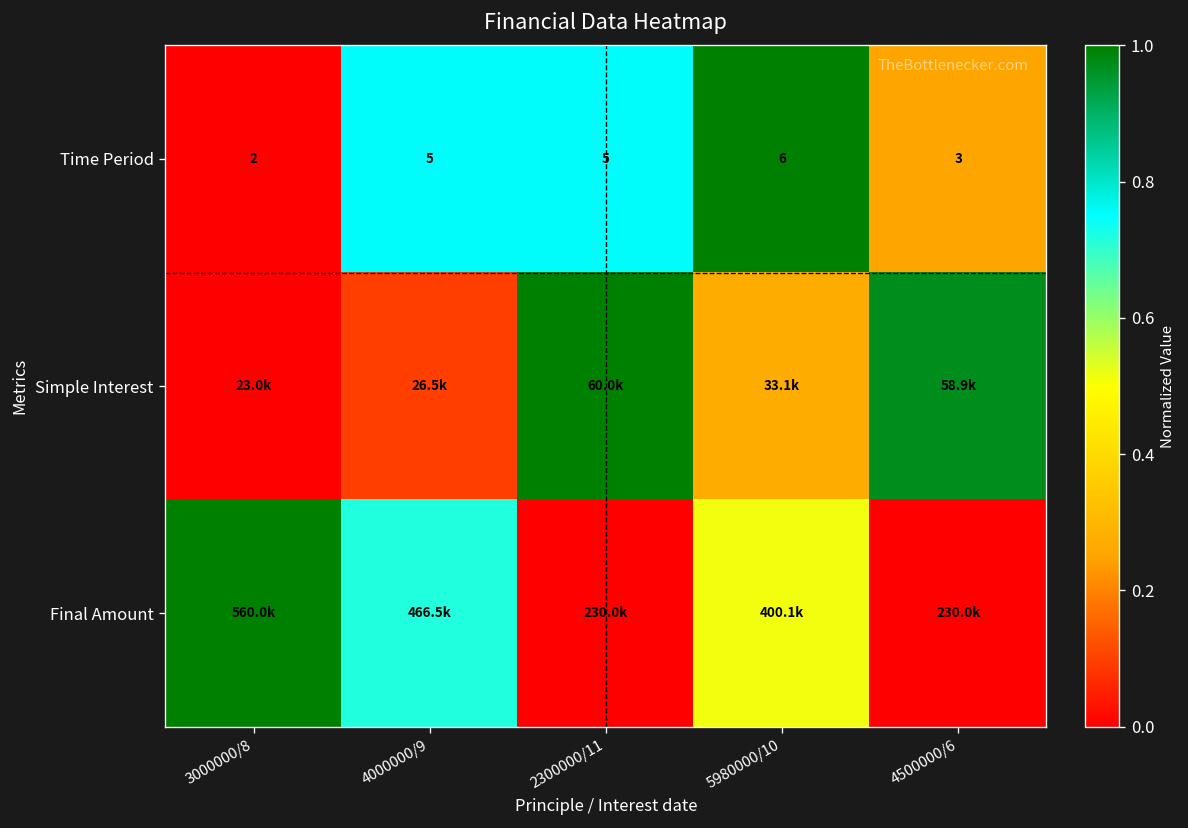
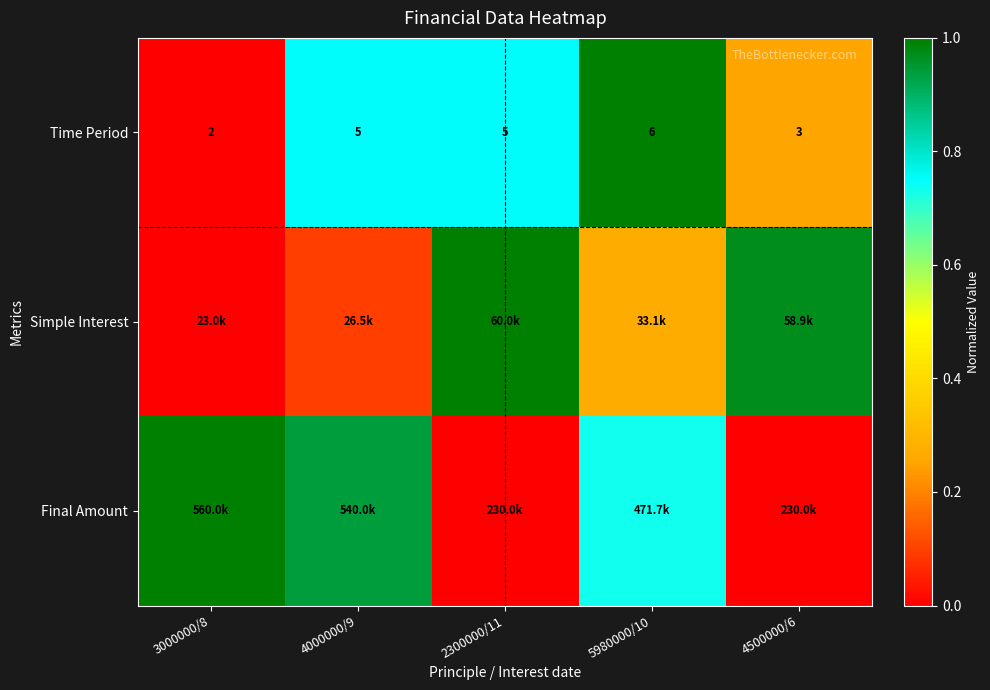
  {
    "Time Period": {
      "3000000/8": "2",
      "4000000/9": "5",
      "2300000/11": "5",
      "5980000/10": "6"
    },
    "Simple Interest": {
      "3000000/8": "23.0k",
      "4000000/9": "26.5k",
      "2300000/11": "60.0k",
      "5980000/10": "33.1k",
      "4500000/6": "58.9k"
    },
    "Final Amount": {
      "3000000/8": "560.0k",
-     "4000000/9": "466.5k",
+     "4000000/9": "540.0k",
      "2300000/11": "230.0k",
-     "5980000/10": "400.1k",
+     "5980000/10": "471.7k",
      "4500000/6": "230.0k"
    }
  }
